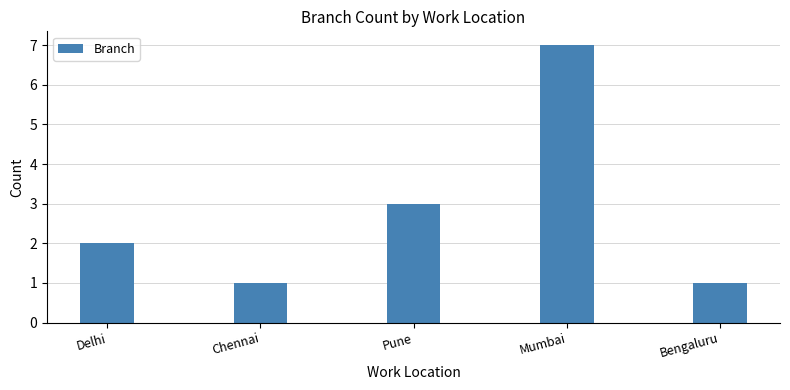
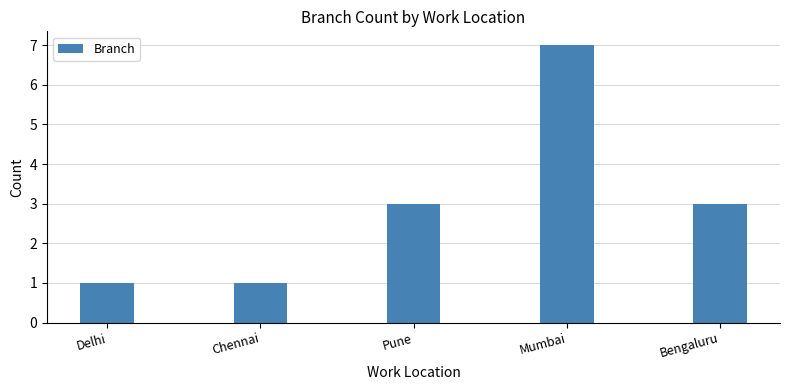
  {
-   "Delhi": 2,
+   "Delhi": 1,
    "Chennai": 1,
    "Pune": 3,
    "Mumbai": 7,
-   "Bengaluru": 1
+   "Bengaluru": 3
  }
